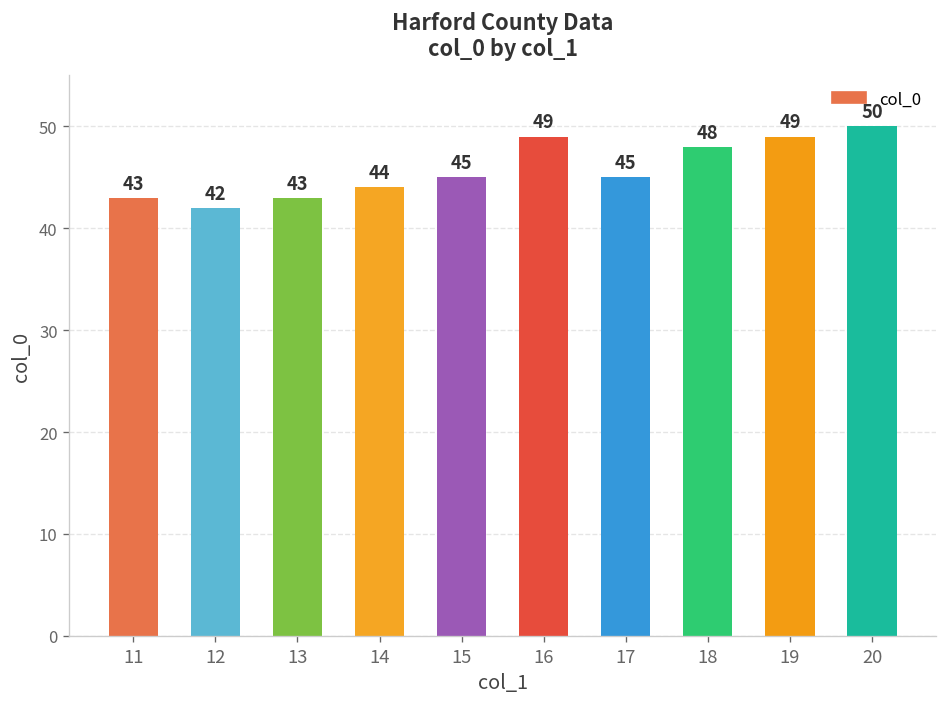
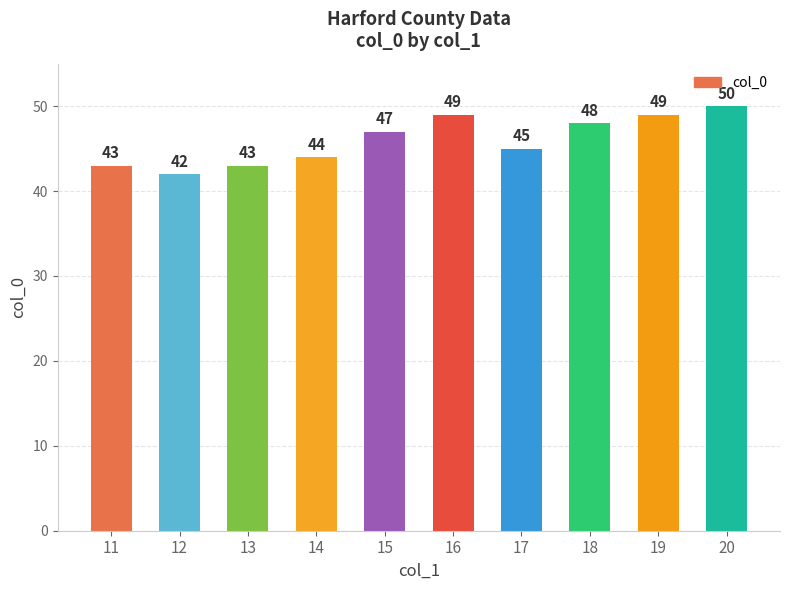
  {
    "11": 43,
    "12": 42,
    "13": 43,
    "14": 44,
-   "15": 45,
+   "15": 47,
    "16": 49,
    "17": 45,
    "18": 48,
    "19": 49,
    "20": 50
  }
